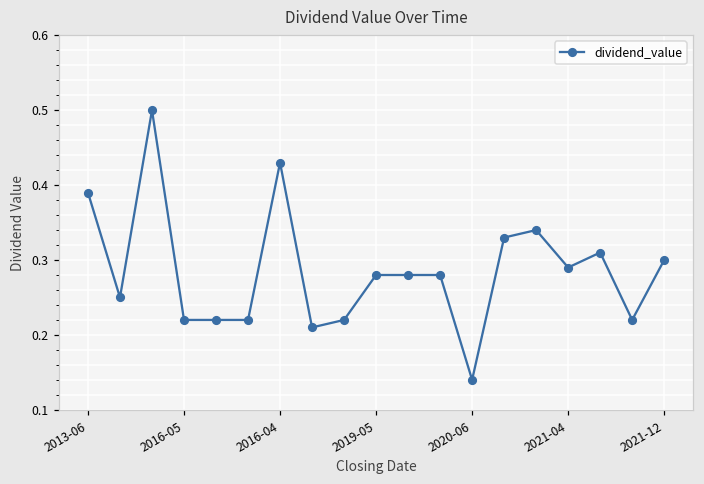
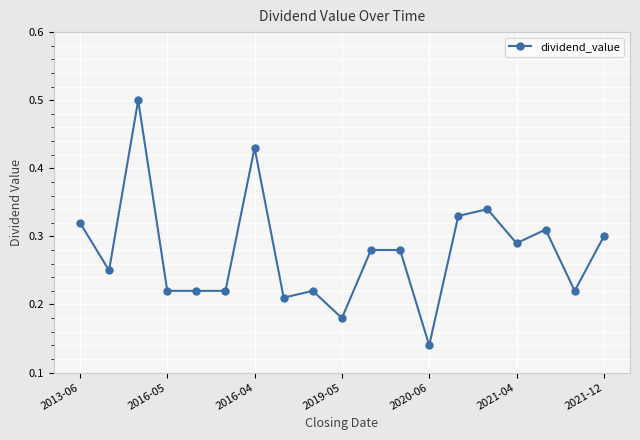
  {
-   "2013-06": 0.39,
+   "2013-06": 0.32,
    "2016-05": 0.22,
    "2016-04": 0.43,
-   "2019-05": 0.28,
+   "2019-05": 0.18,
    "2020-06": 0.14,
    "2021-04": 0.29,
    "2021-12": 0.30
  }
